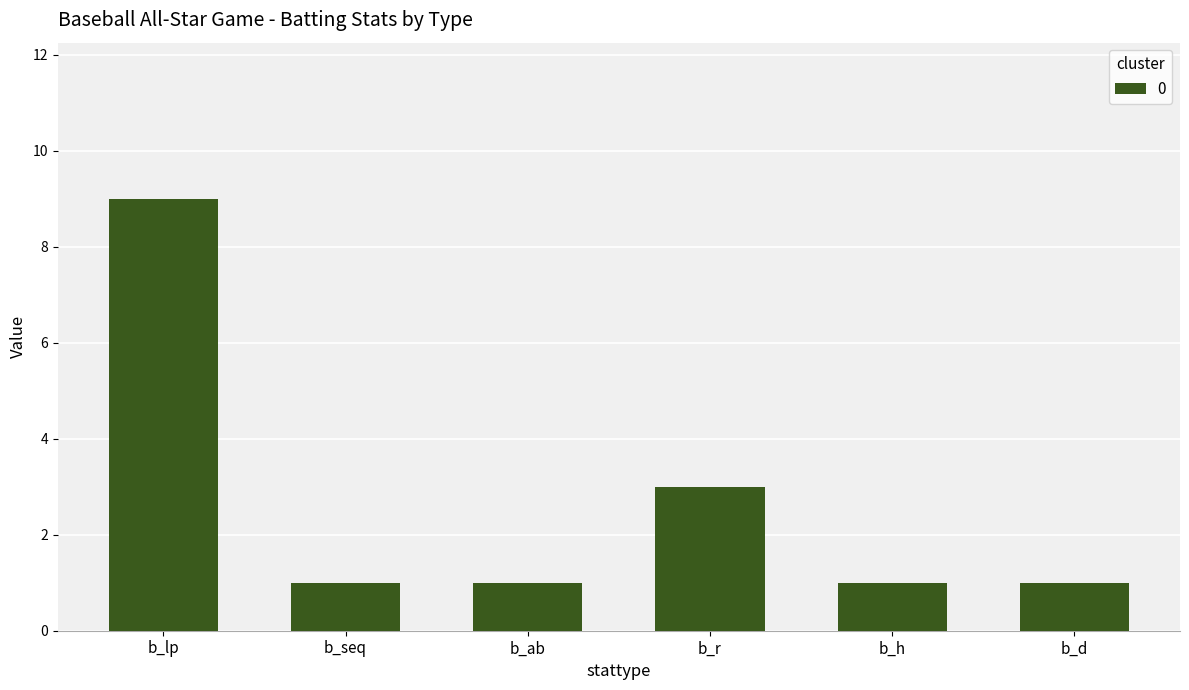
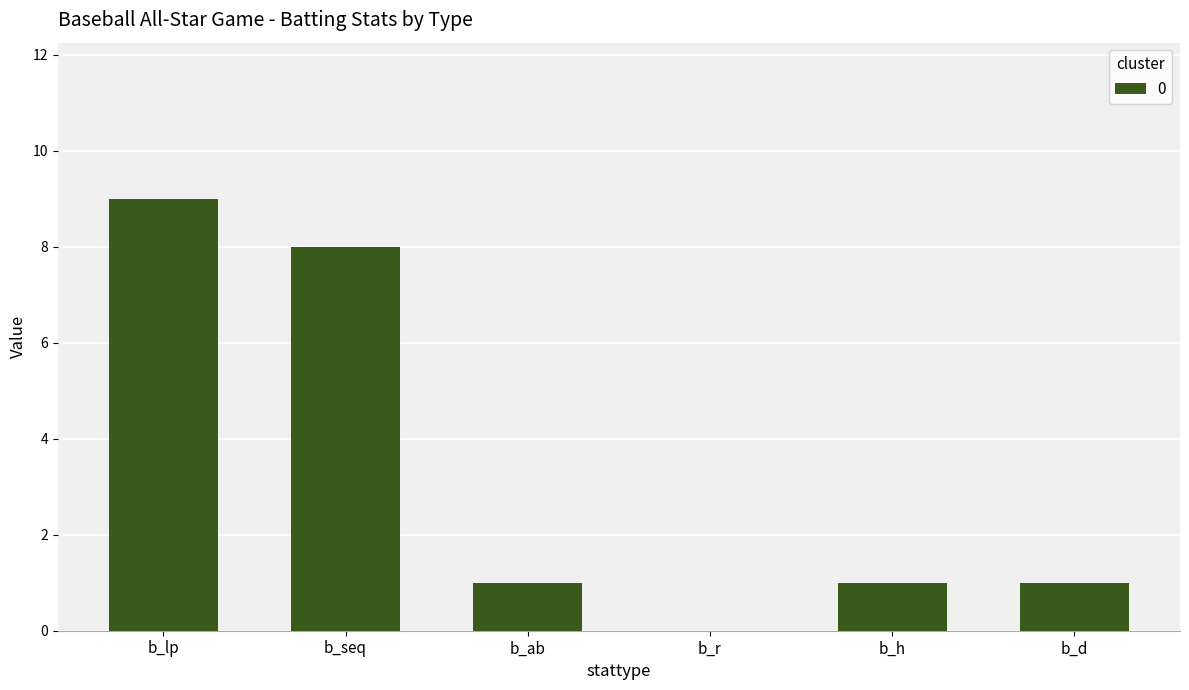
  {
    "b_lp": 9,
-   "b_seq": 1,
+   "b_seq": 8,
    "b_ab": 1,
-   "b_r": 3,
+   "b_r": 0,
    "b_h": 1,
    "b_d": 1
  }
